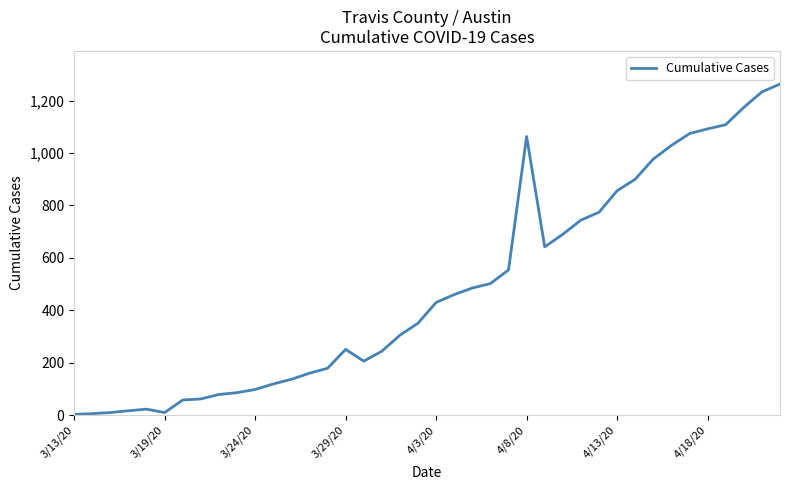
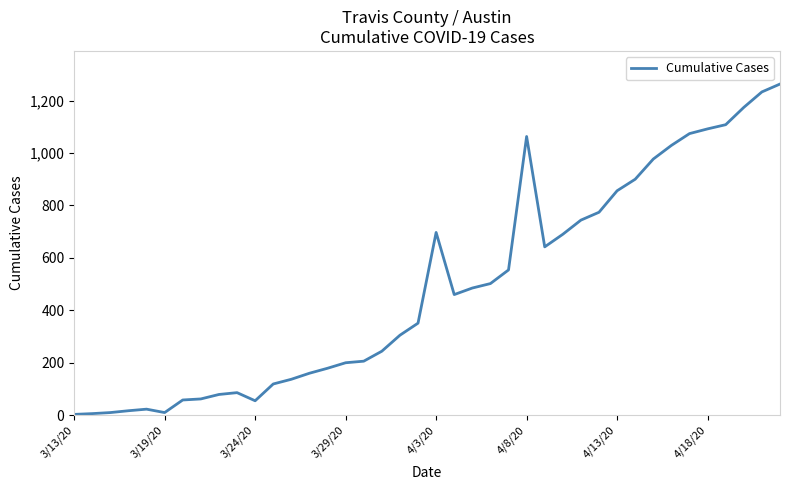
  {
    "3/13/20": "0",
    "3/19/20": "10",
-   "3/24/20": "100",
-   "3/29/20": "250",
-   "4/3/20": "430",
+   "3/24/20": "60",
+   "3/29/20": "200",
+   "4/3/20": "700",
    "4/8/20": "1,060",
    "4/13/20": "860",
    "4/18/20": "1,090"
  }
